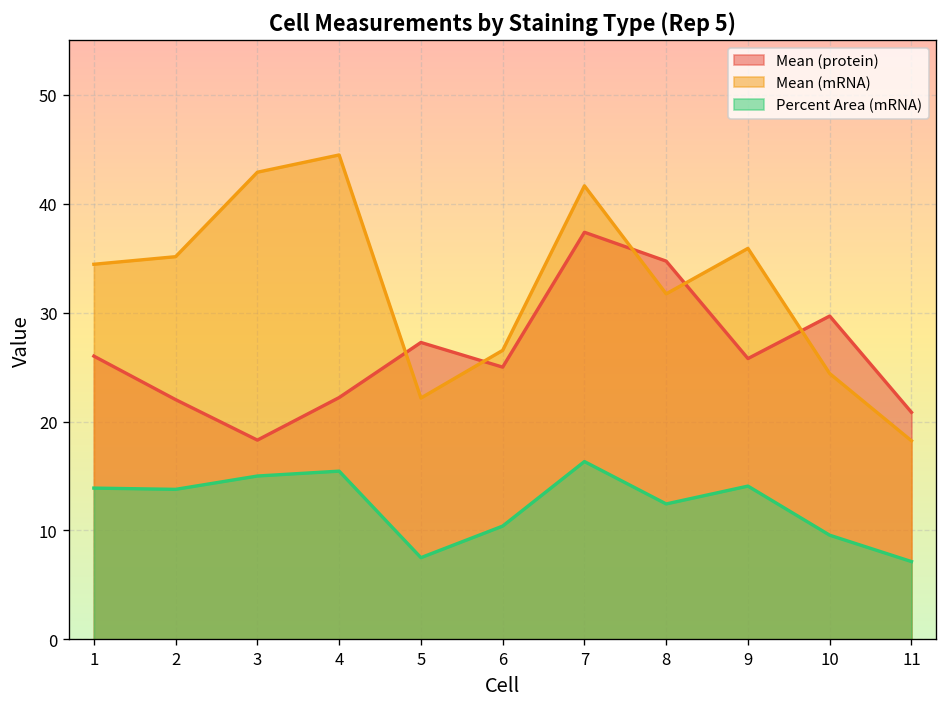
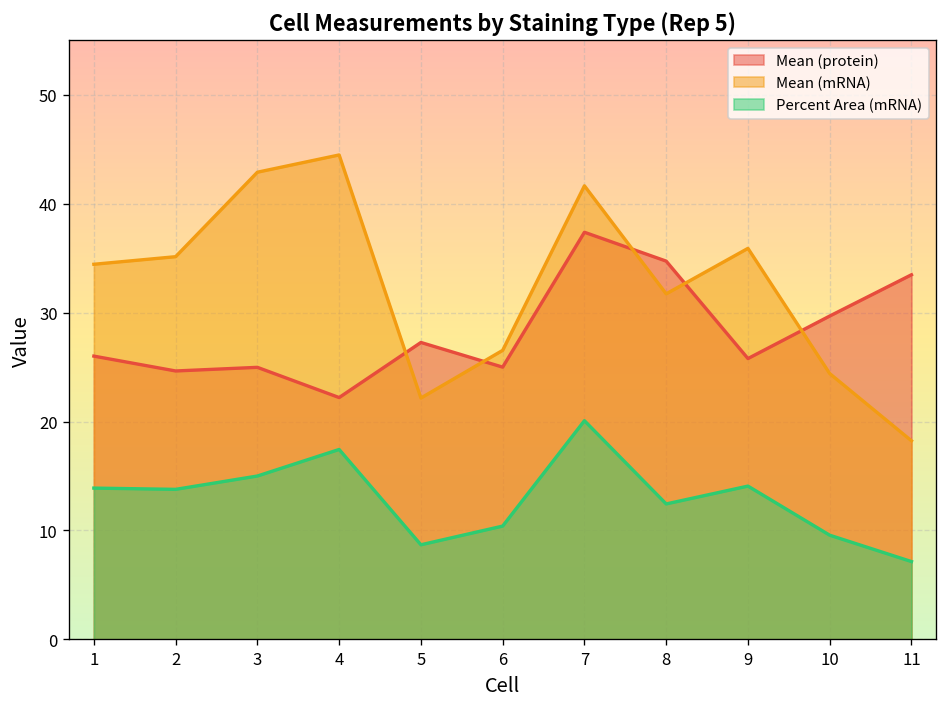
  {
    "Mean (protein)": {
      "1": 26,
-     "2": 22,
-     "3": 18,
+     "2": 25,
+     "3": 25,
      "4": 22,
      "5": 27,
      "6": 25,
      "7": 37,
      "8": 35,
      "9": 26,
      "10": 30,
-     "11": 21
+     "11": 33
    },
    "Mean (mRNA)": {
      "1": 34,
      "2": 35,
      "3": 43,
      "4": 44,
      "5": 22,
      "6": 27,
      "7": 42,
      "8": 32,
      "9": 36,
      "10": 24,
      "11": 18
    },
    "Percent Area (mRNA)": {
      "1": 14,
      "2": 14,
      "3": 15,
-     "4": 15,
-     "5": 8,
+     "4": 17,
+     "5": 9,
      "6": 10,
-     "7": 16,
+     "7": 20,
      "8": 12,
      "9": 14,
      "10": 10,
      "11": 7
    }
  }
